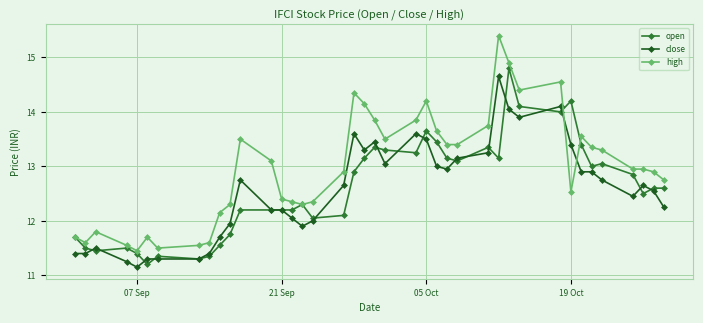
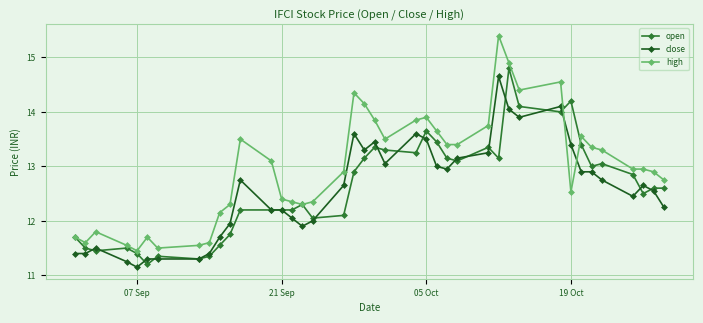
  {
    "high": {
      "07 Sep": 11.5,
      "21 Sep": 12.4,
-     "05 Oct": 14.2,
+     "05 Oct": 13.9,
      "19 Oct": 12.5
    }
  }
